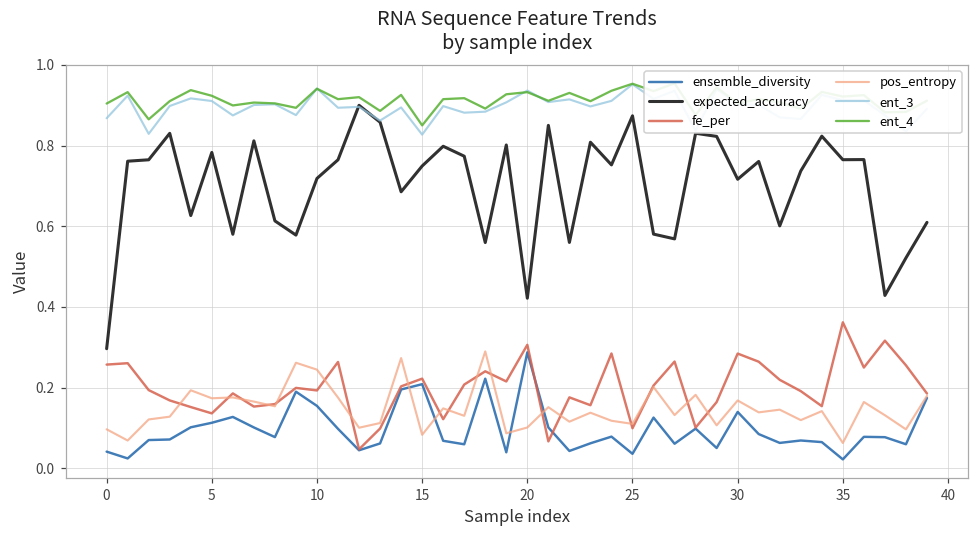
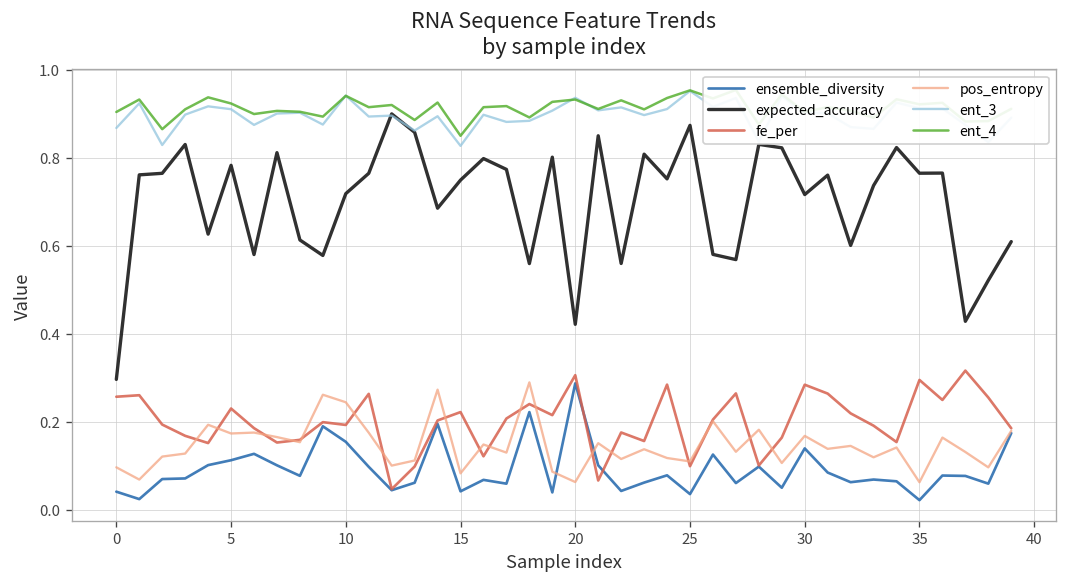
  {
    "ensemble_diversity": {
      "0": 0.04,
      "5": 0.11,
      "10": 0.15,
-     "15": 0.21,
+     "15": 0.04,
      "20": 0.29,
      "25": 0.04,
      "30": 0.14,
      "35": 0.02
    },
    "expected_accuracy": {
      "0": 0.30,
      "5": 0.78,
      "10": 0.72,
      "15": 0.75,
      "20": 0.42,
      "25": 0.87,
      "30": 0.72,
      "35": 0.76
    },
    "fe_per": {
      "0": 0.26,
-     "5": 0.14,
+     "5": 0.23,
      "10": 0.19,
      "15": 0.22,
      "20": 0.31,
      "25": 0.10,
      "30": 0.28,
-     "35": 0.36
+     "35": 0.30
    },
    "pos_entropy": {
      "0": 0.10,
      "5": 0.17,
      "10": 0.24,
      "15": 0.08,
-     "20": 0.10,
+     "20": 0.06,
      "25": 0.11,
      "30": 0.17,
      "35": 0.06
    },
    "ent_3": {
      "0": 0.87,
      "5": 0.91,
      "15": 0.83
    },
    "ent_4": {
      "0": 0.90,
      "5": 0.92,
      "15": 0.85
    }
  }
